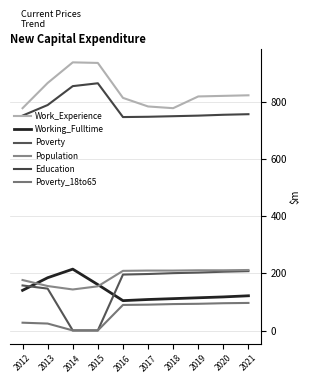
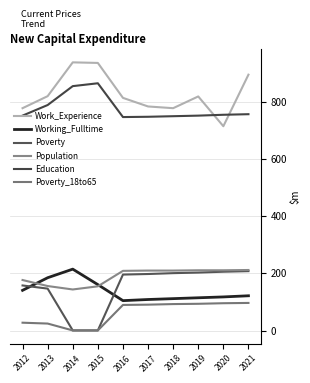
  {
    "Work_Experience": {
      "2012": 780,
-     "2013": 870,
+     "2013": 820,
      "2014": 940,
      "2015": 940,
      "2016": 810,
      "2017": 780,
      "2018": 780,
      "2019": 820,
-     "2020": 820,
-     "2021": 820
+     "2020": 710,
+     "2021": 890
    }
  }
